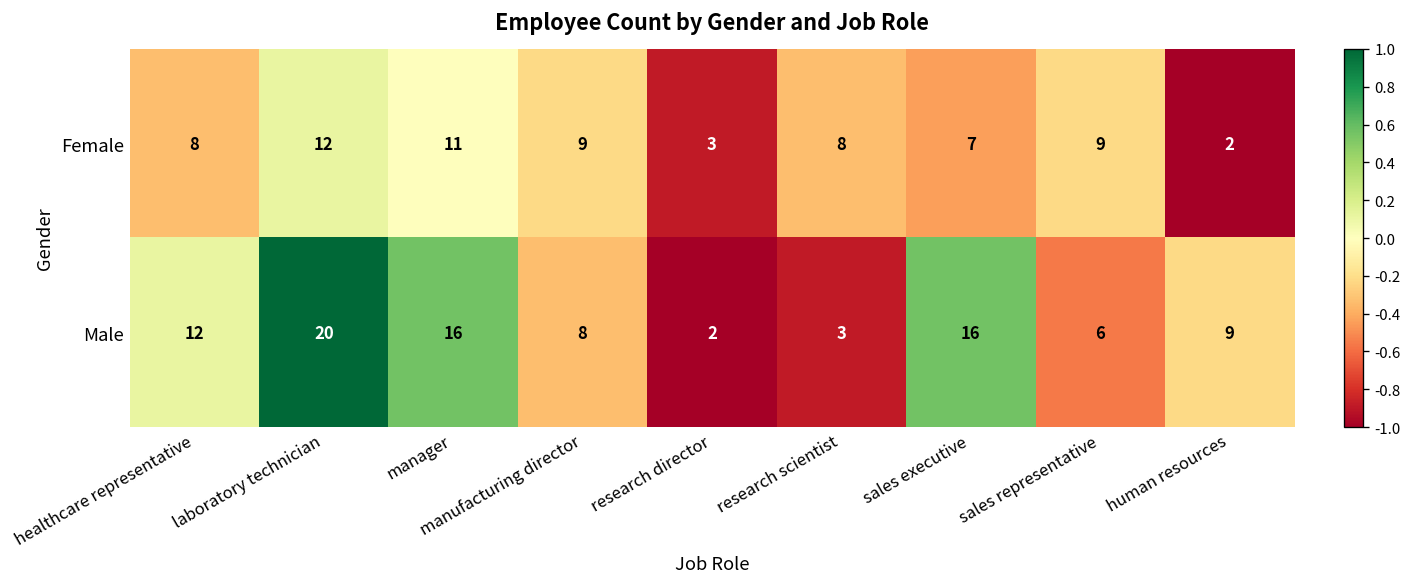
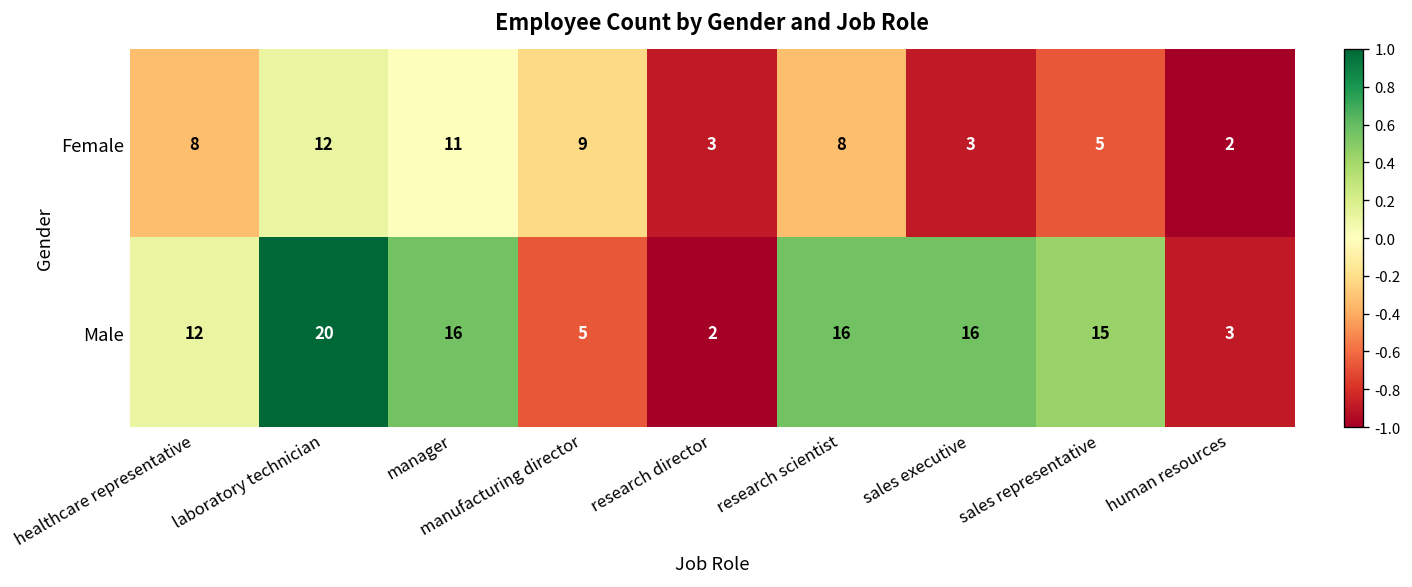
  {
    "Female": {
      "healthcare representative": 8,
      "laboratory technician": 12,
      "manager": 11,
      "manufacturing director": 9,
      "research director": 3,
      "research scientist": 8,
-     "sales executive": 7,
-     "sales representative": 9,
+     "sales executive": 3,
+     "sales representative": 5,
      "human resources": 2
    },
    "Male": {
      "healthcare representative": 12,
      "laboratory technician": 20,
      "manager": 16,
-     "manufacturing director": 8,
+     "manufacturing director": 5,
      "research director": 2,
-     "research scientist": 3,
+     "research scientist": 16,
      "sales executive": 16,
-     "sales representative": 6,
-     "human resources": 9
+     "sales representative": 15,
+     "human resources": 3
    }
  }
